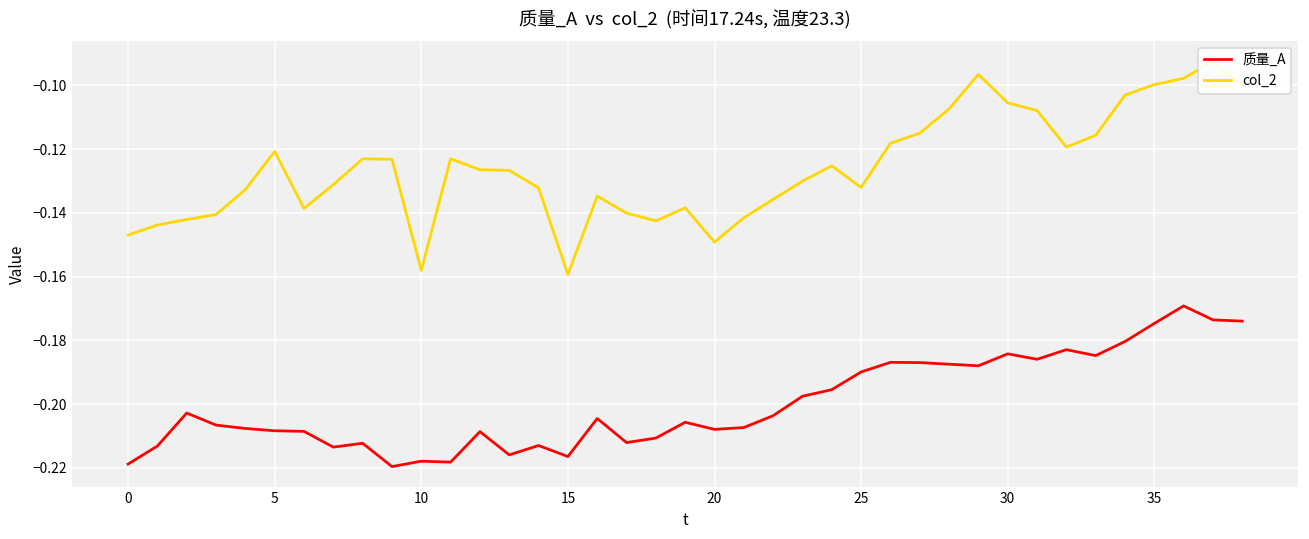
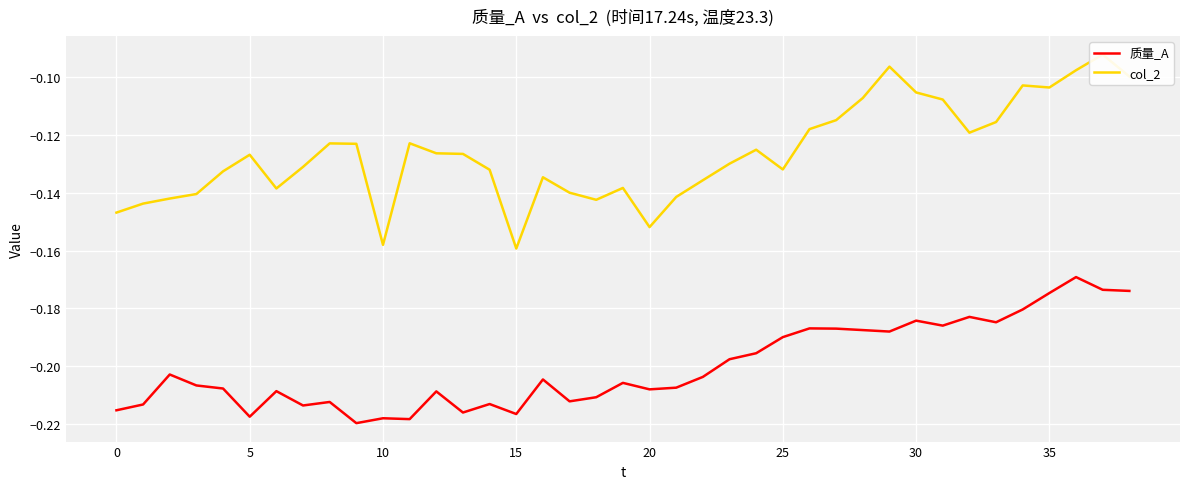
  {
    "质量_A": {
-     "0": -0.219,
-     "5": -0.208,
+     "0": -0.215,
+     "5": -0.217,
      "10": -0.218,
      "15": -0.216,
      "20": -0.208,
      "25": -0.190,
      "30": -0.184,
      "35": -0.175
    },
    "col_2": {
      "0": -0.147,
-     "5": -0.121,
+     "5": -0.127,
      "10": -0.158,
      "15": -0.159,
-     "20": -0.149,
+     "20": -0.152,
      "25": -0.132,
      "30": -0.105,
-     "35": -0.100
+     "35": -0.104
    }
  }
